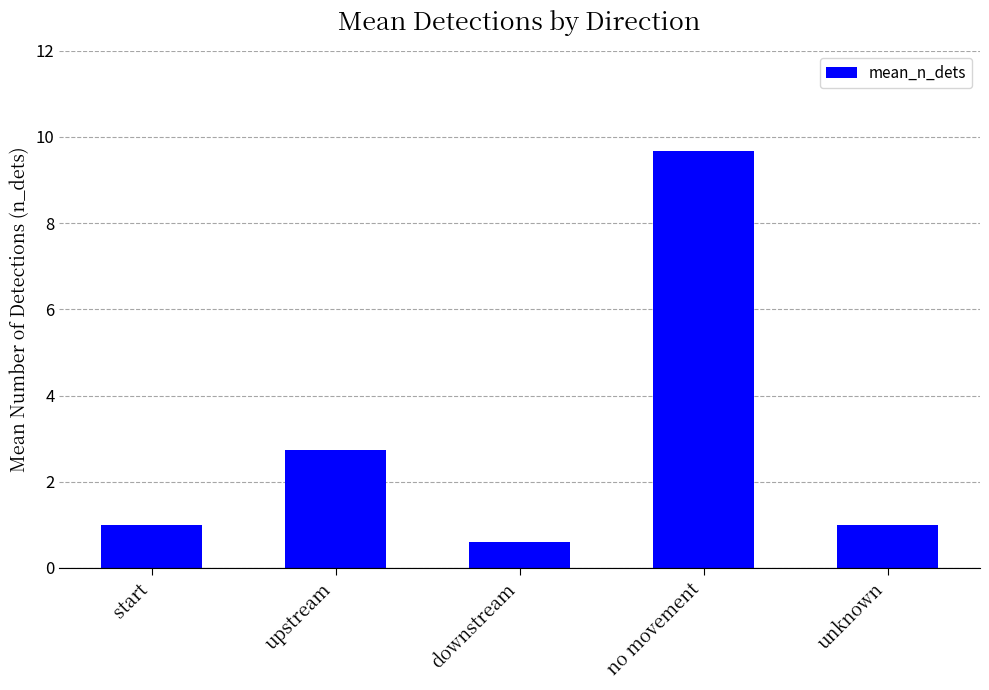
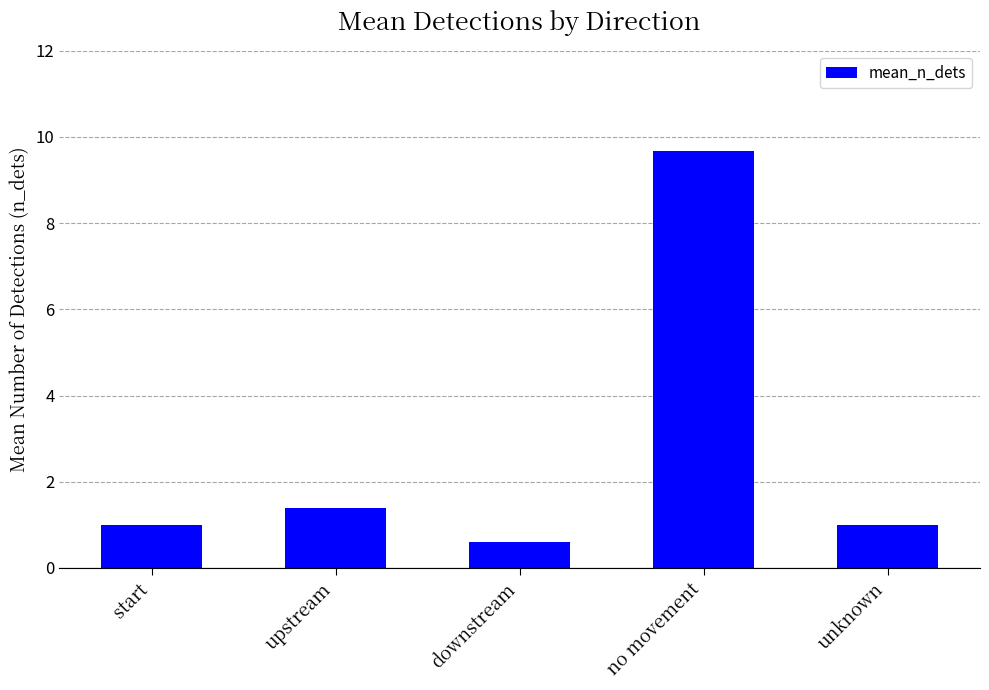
  {
    "start": 1.0,
-   "upstream": 2.7,
+   "upstream": 1.4,
    "downstream": 0.6,
    "no movement": 9.7,
    "unknown": 1.0
  }
